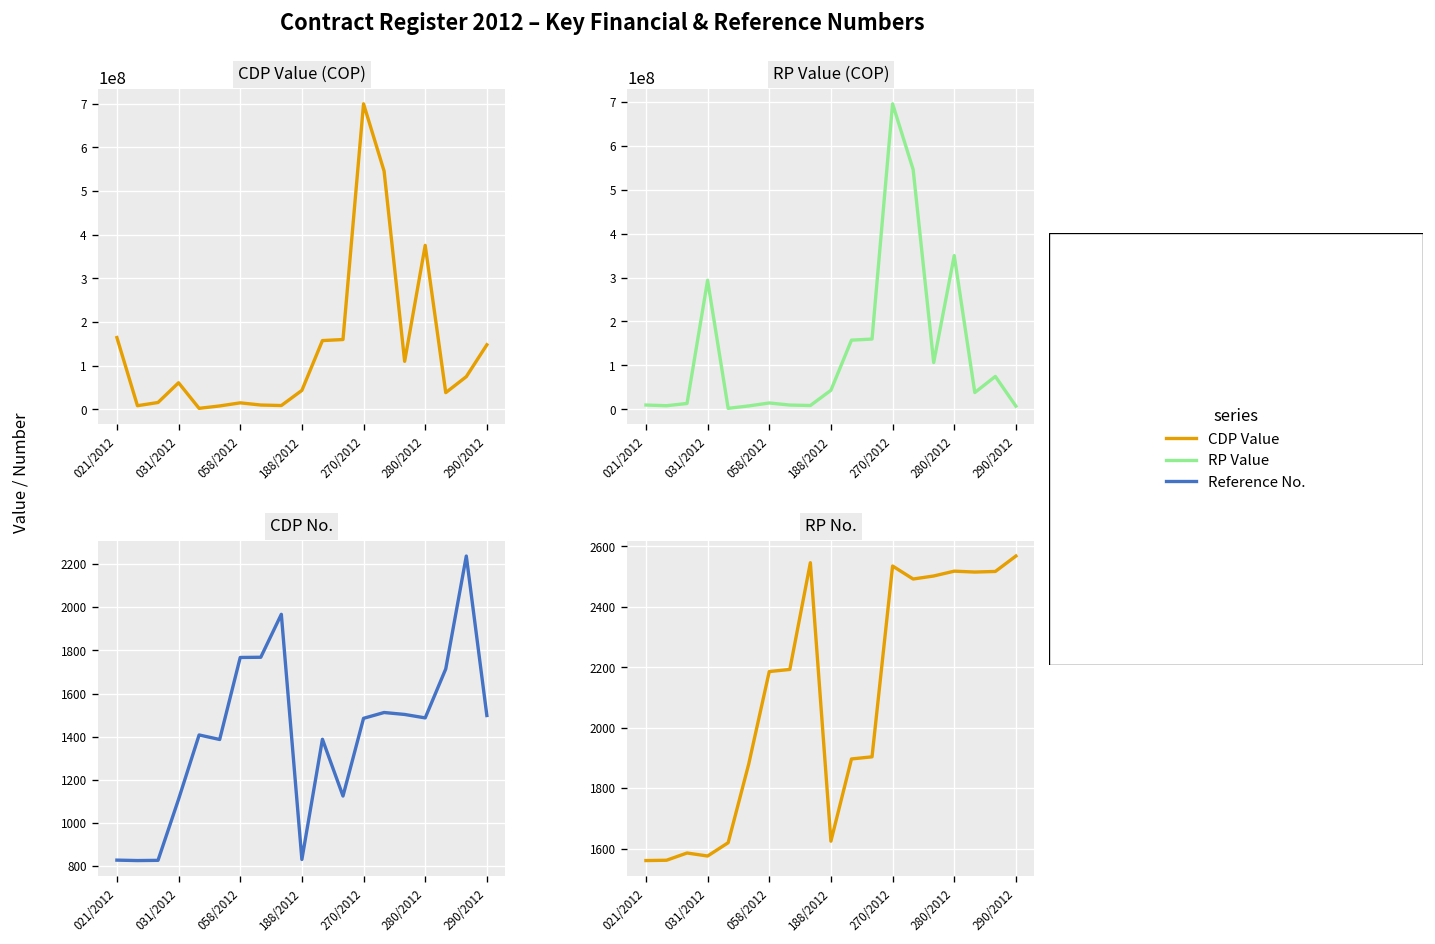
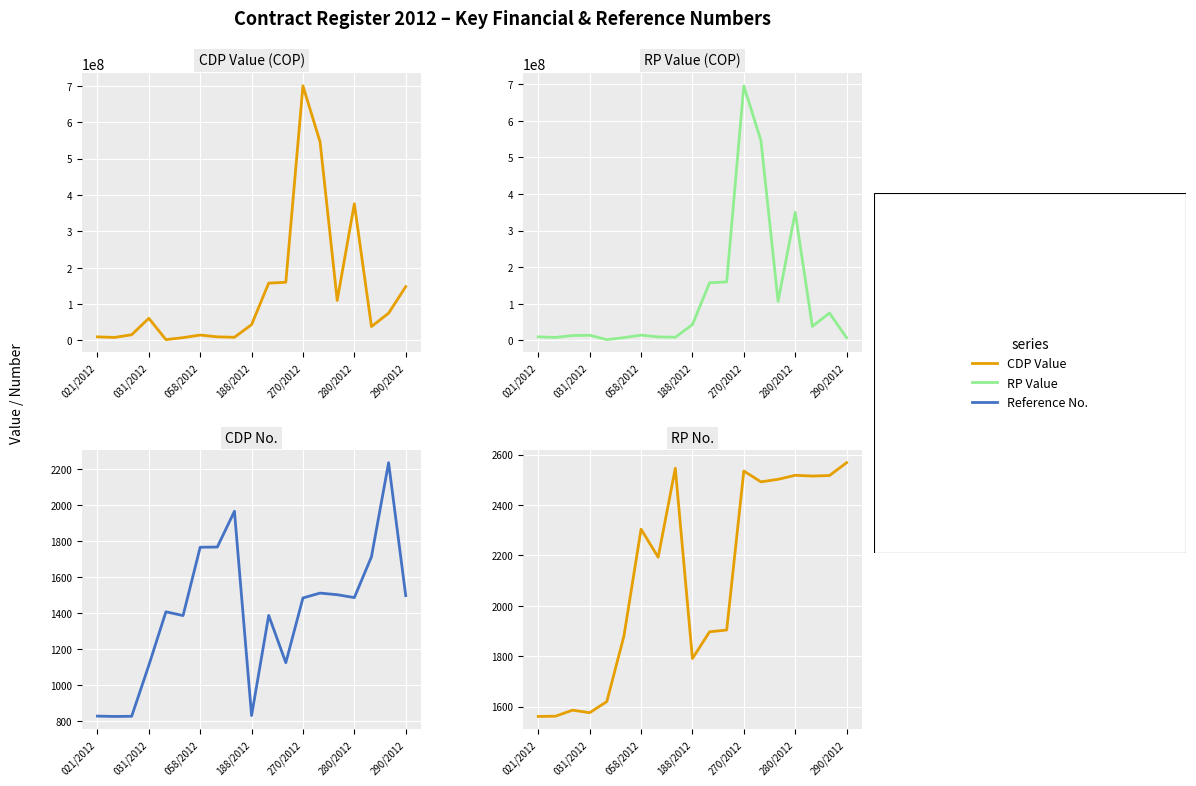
  {
    "CDP Value (COP)": {
-     "021/2012": 160000000,
+     "021/2012": 10000000,
      "031/2012": 60000000,
      "058/2012": 20000000,
      "188/2012": 40000000,
      "270/2012": 700000000,
      "280/2012": 380000000,
      "290/2012": 150000000
    },
    "RP Value (COP)": {
      "021/2012": 10000000,
-     "031/2012": 290000000,
+     "031/2012": 10000000,
      "058/2012": 10000000,
      "188/2012": 40000000,
      "270/2012": 700000000,
      "280/2012": 350000000,
      "290/2012": 10000000
    },
    "CDP No.": {
      "021/2012": 830,
      "031/2012": 1110,
      "058/2012": 1770,
      "188/2012": 830,
      "270/2012": 1490,
      "280/2012": 1490,
      "290/2012": 1500
    },
    "RP No.": {
      "021/2012": 1560,
      "031/2012": 1580,
-     "058/2012": 2190,
-     "188/2012": 1630,
+     "058/2012": 2300,
+     "188/2012": 1790,
      "270/2012": 2540,
      "280/2012": 2520,
      "290/2012": 2570
    }
  }
